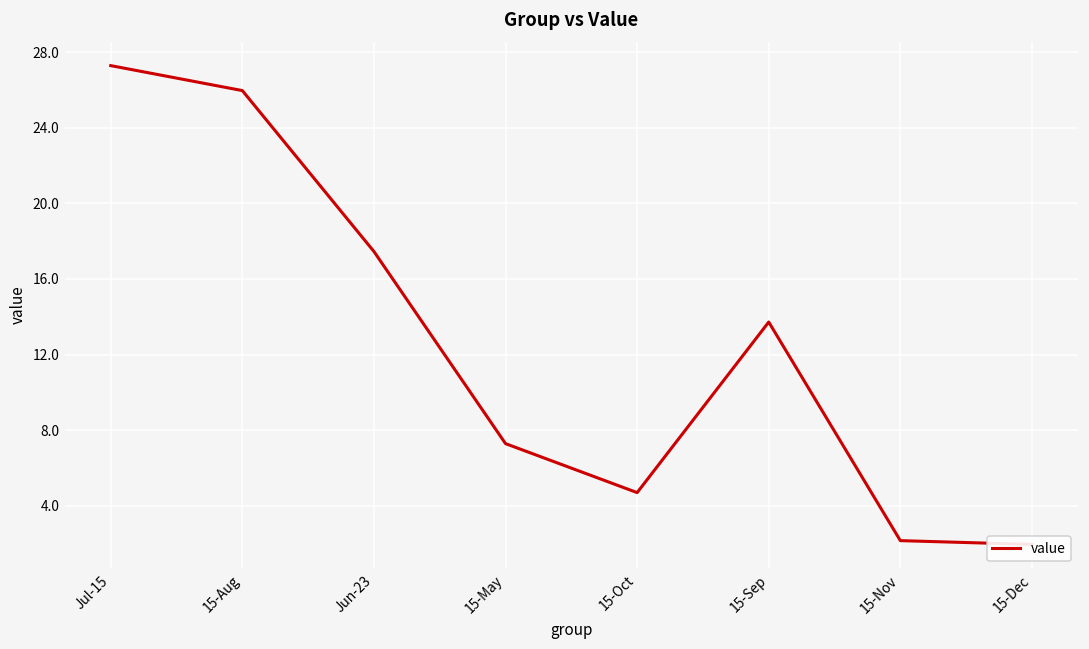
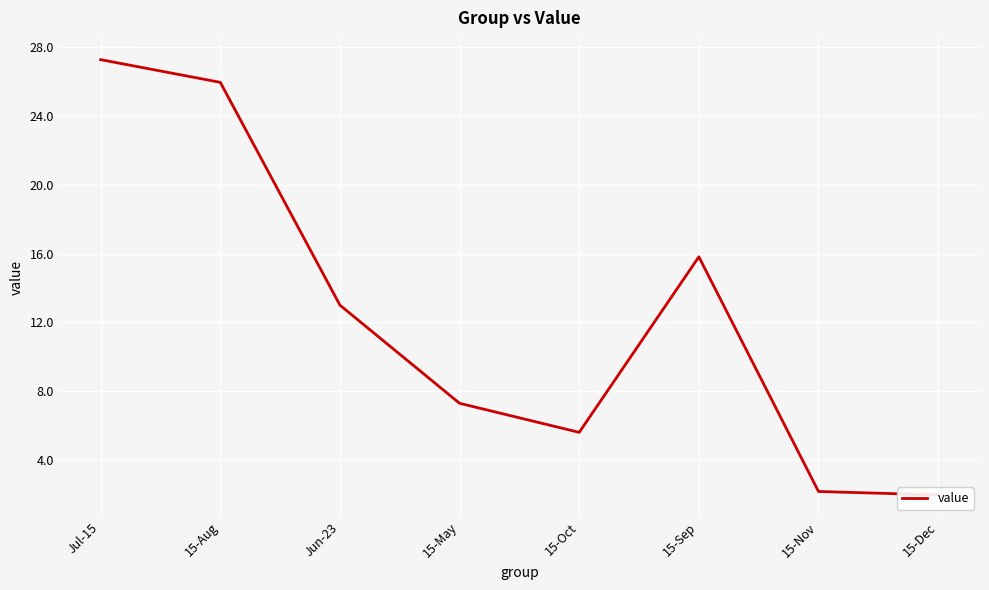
  {
    "Jul-15": 27.3,
    "15-Aug": 26.0,
-   "Jun-23": 17.5,
+   "Jun-23": 13.0,
    "15-May": 7.3,
-   "15-Oct": 4.7,
-   "15-Sep": 13.7,
+   "15-Oct": 5.6,
+   "15-Sep": 15.8,
    "15-Nov": 2.2
  }
